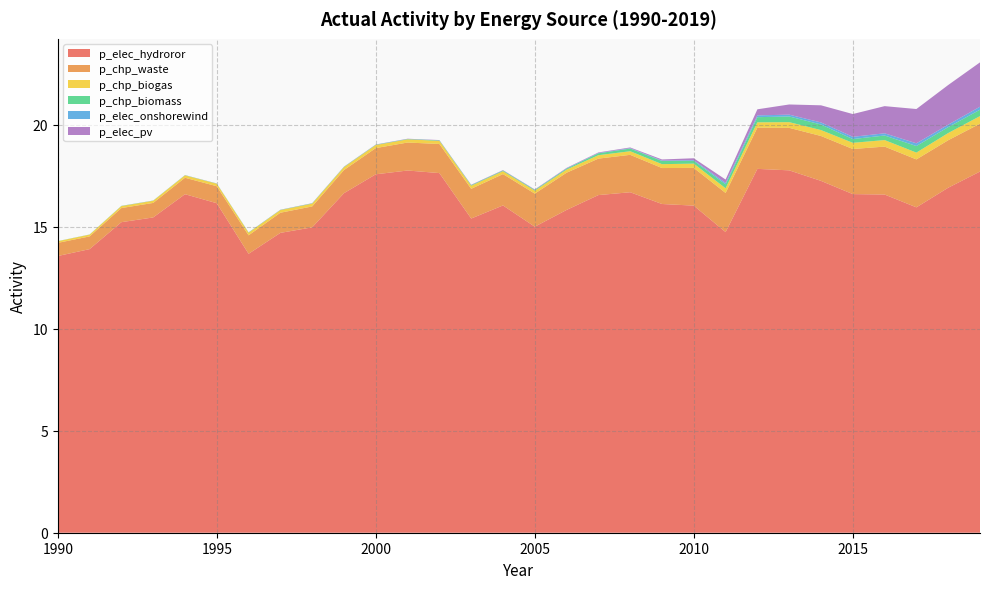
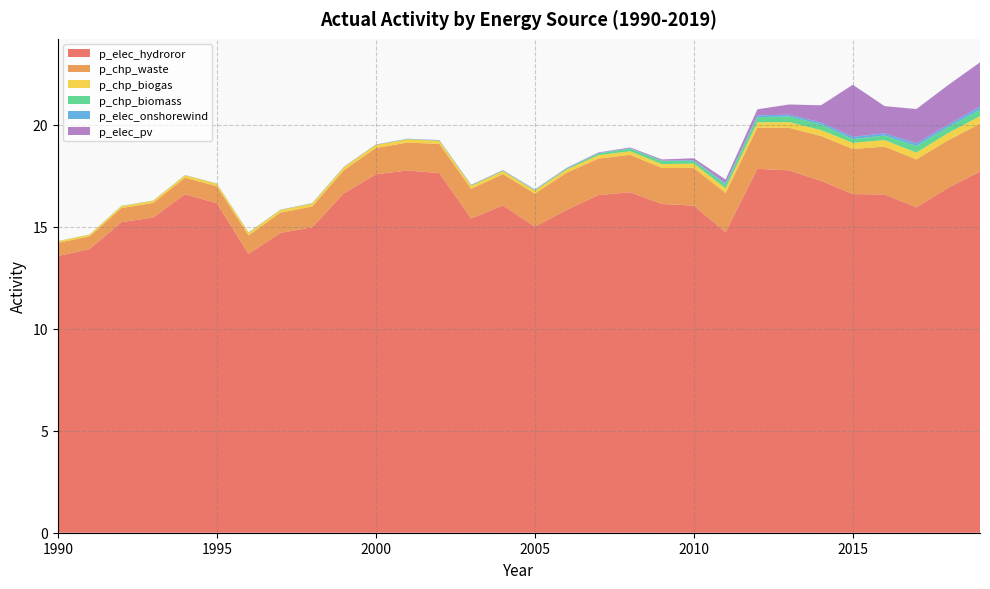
  {
    "p_chp_biogas": {
      "2010": 0.2,
      "2015": 0.3
    },
    "p_elec_pv": {
-     "2015": 1.1
+     "2015": 2.6
    }
  }
